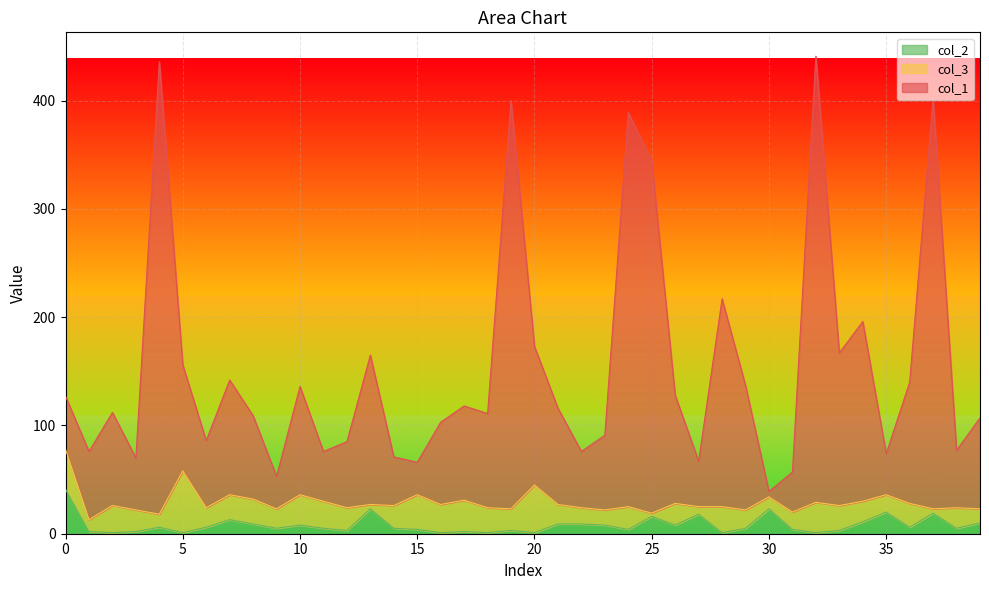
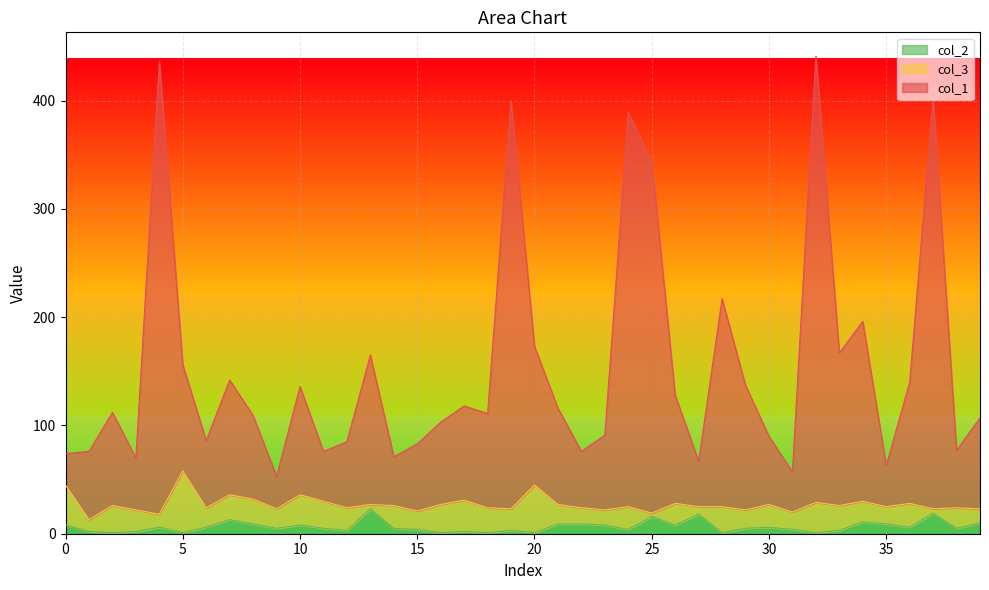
  {
    "col_2": {
-     "0": 41,
+     "0": 8,
      "5": 1,
      "10": 8,
      "15": 4,
      "20": 1,
      "25": 16,
-     "30": 23,
-     "35": 20
+     "30": 6,
+     "35": 9
    },
    "col_3": {
      "0": 37,
      "5": 57,
      "10": 28,
-     "15": 32,
+     "15": 17,
      "20": 44,
      "25": 3,
-     "30": 11,
+     "30": 21,
      "35": 16
    },
    "col_1": {
-     "0": 49,
+     "0": 29,
      "5": 98,
      "10": 100,
-     "15": 30,
+     "15": 62,
      "20": 128,
      "25": 325,
-     "30": 5,
+     "30": 63,
      "35": 38
    }
  }
